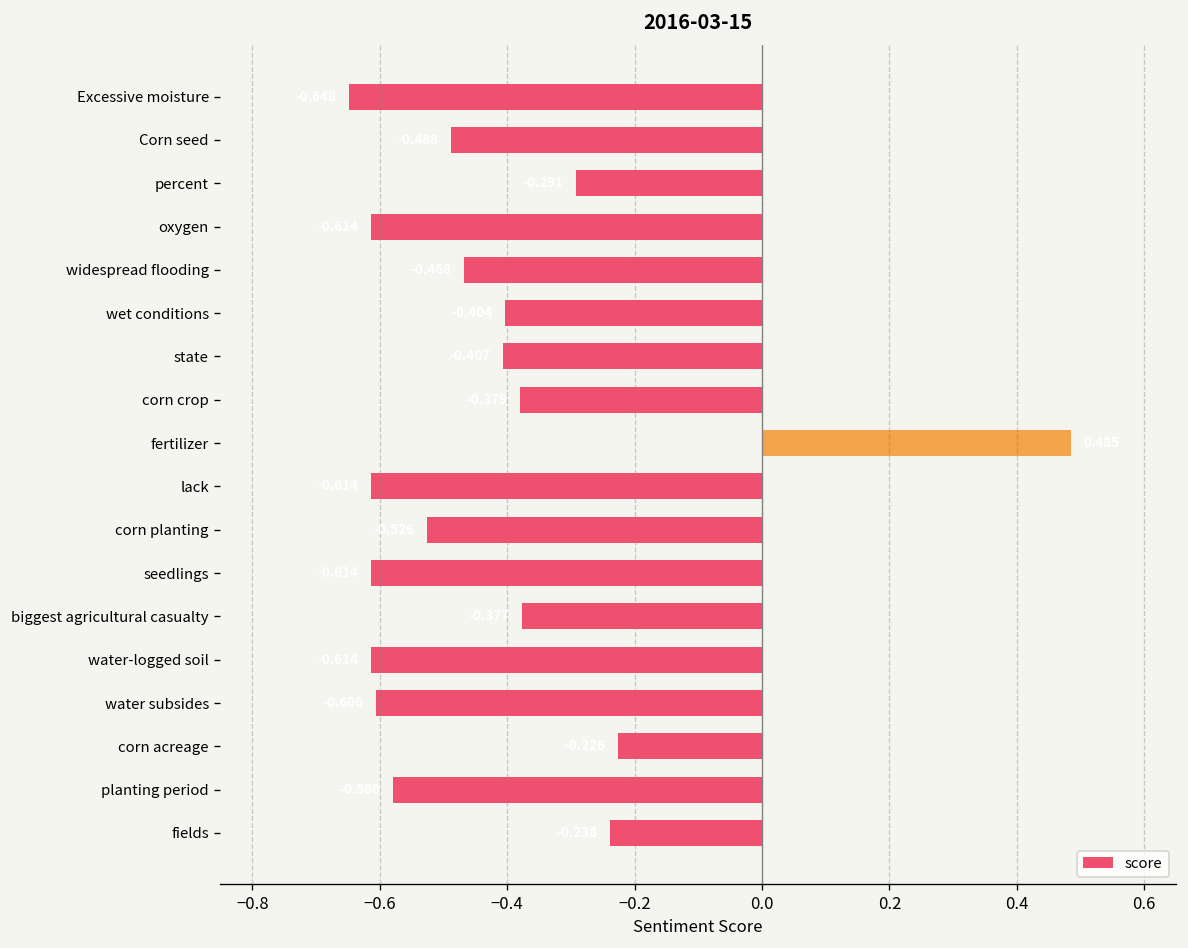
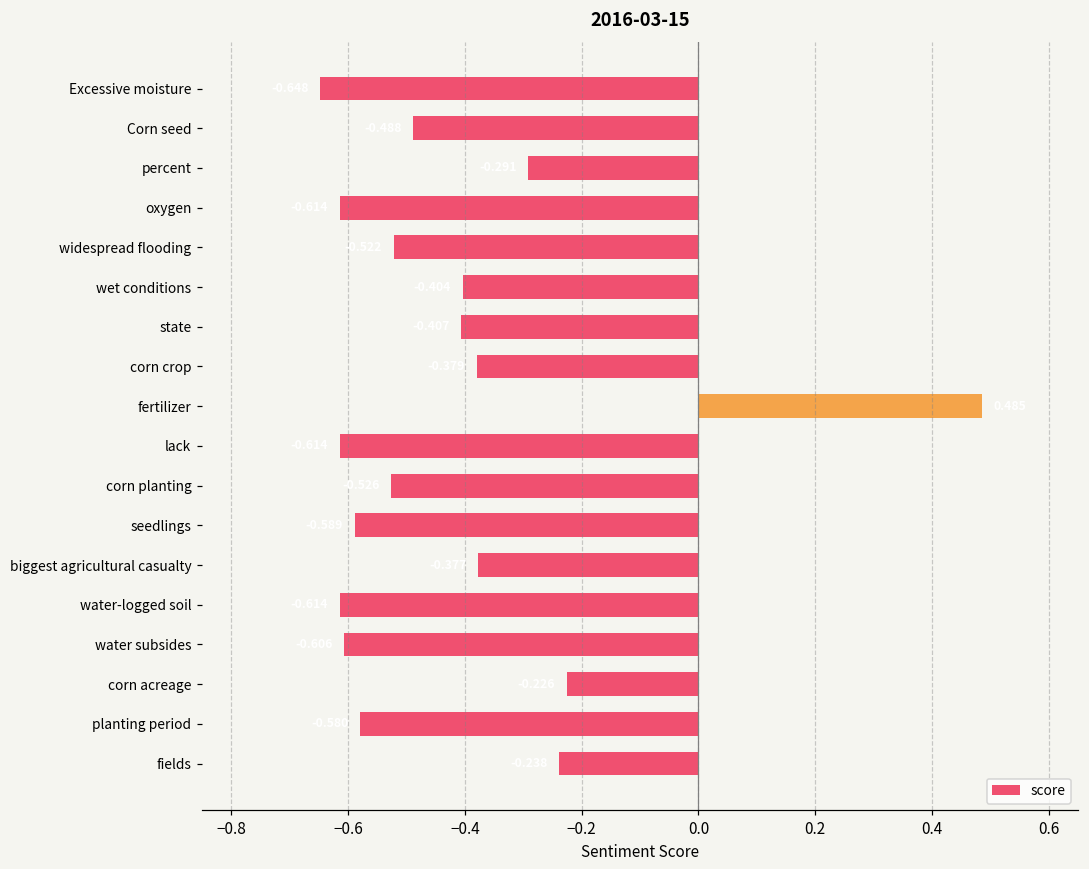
  {
    "Excessive moisture": -0.65,
    "Corn seed": -0.49,
    "percent": -0.29,
    "oxygen": -0.61,
-   "widespread flooding": -0.47,
+   "widespread flooding": -0.52,
    "wet conditions": -0.40,
    "state": -0.41,
    "corn crop": -0.38,
    "fertilizer": 0.48,
    "lack": -0.61,
    "corn planting": -0.53,
-   "seedlings": -0.61,
+   "seedlings": -0.59,
    "biggest agricultural casualty": -0.38,
    "water-logged soil": -0.61,
    "water subsides": -0.61,
    "corn acreage": -0.23,
    "planting period": -0.58,
    "fields": -0.24
  }
